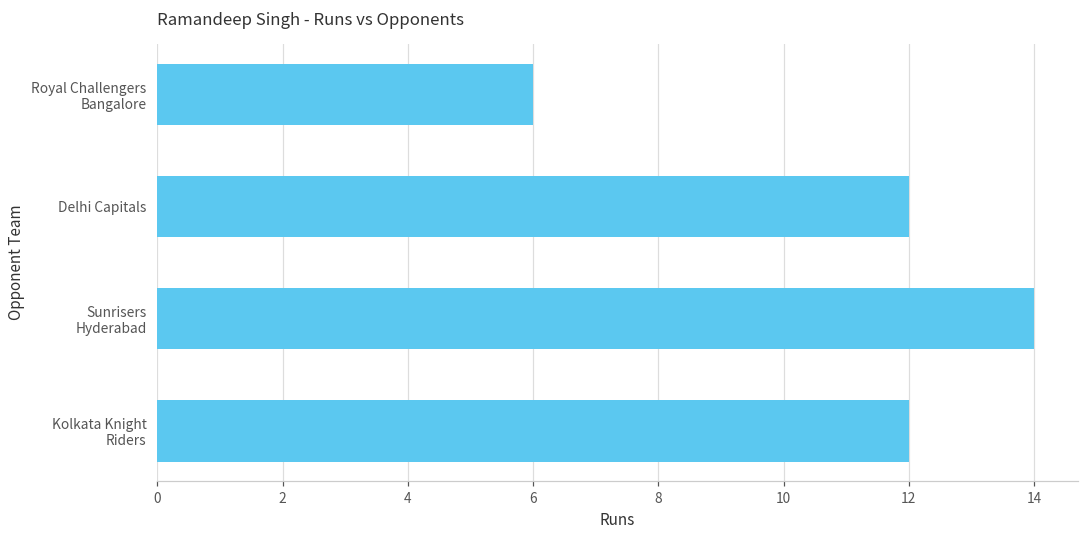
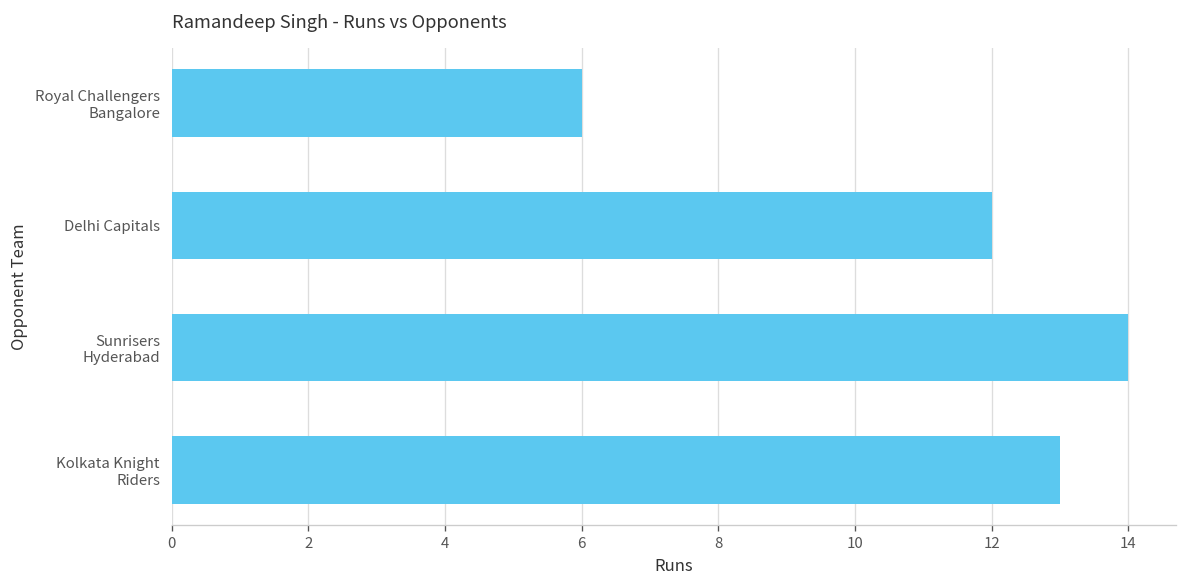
  {
    "Royal Challengers Bangalore": 6,
    "Delhi Capitals": 12,
    "Sunrisers Hyderabad": 14,
-   "Kolkata Knight Riders": 12
+   "Kolkata Knight Riders": 13
  }
